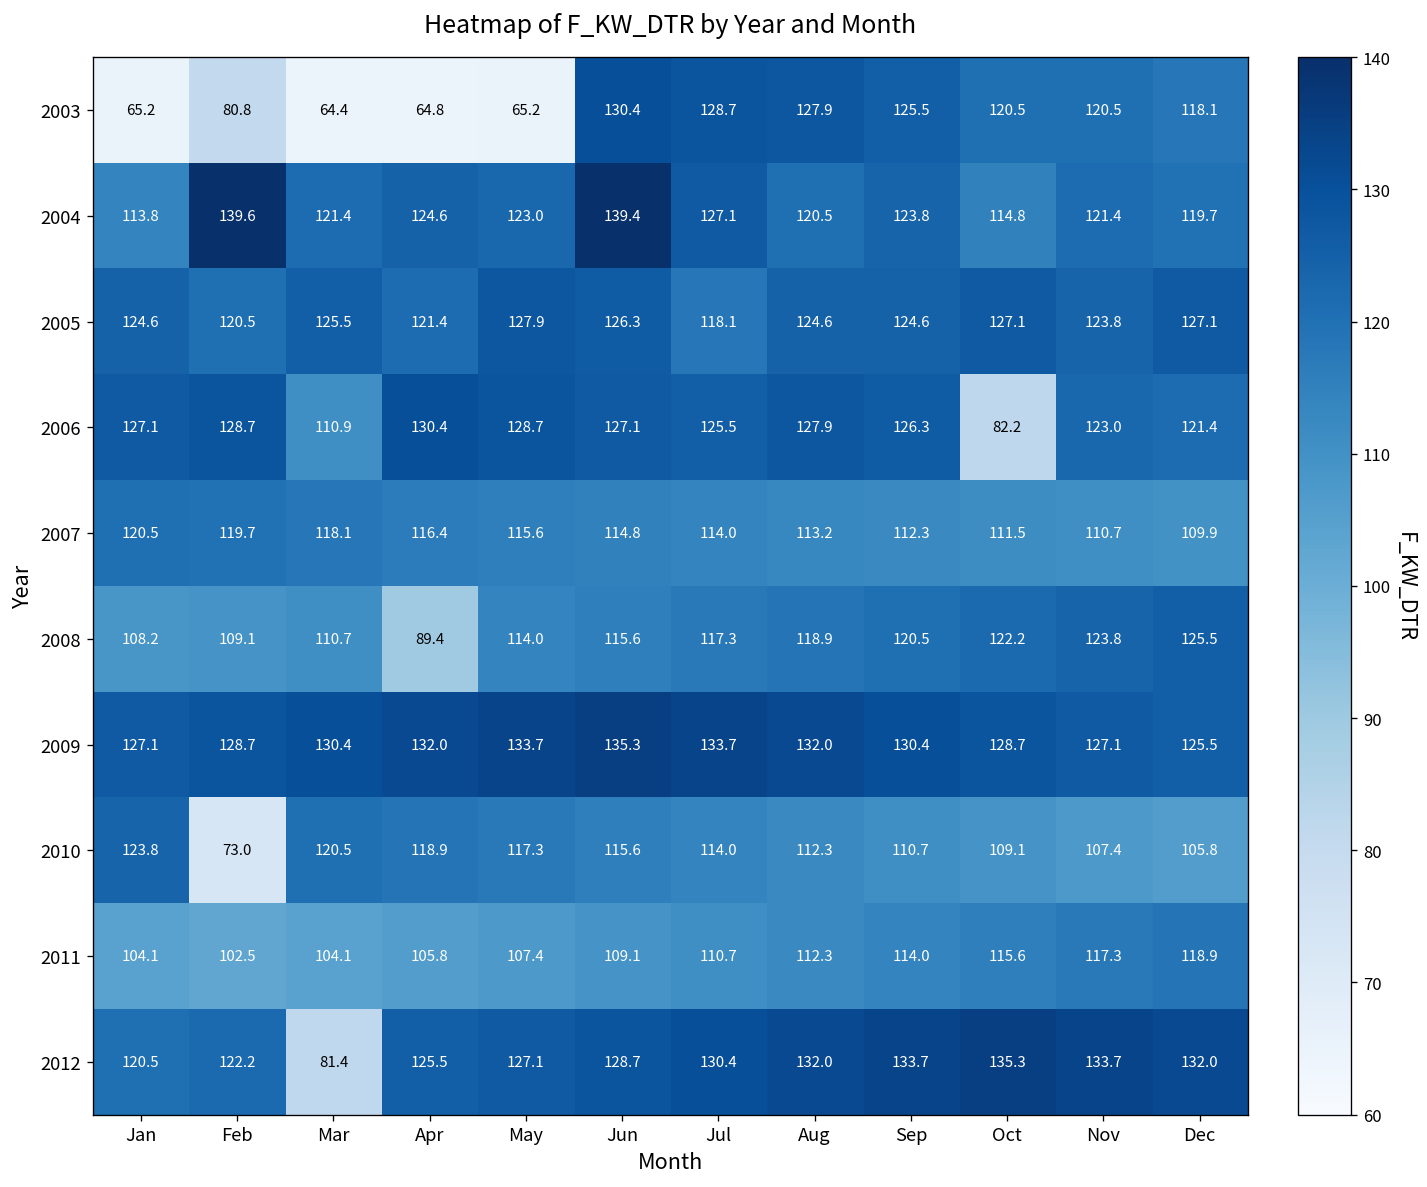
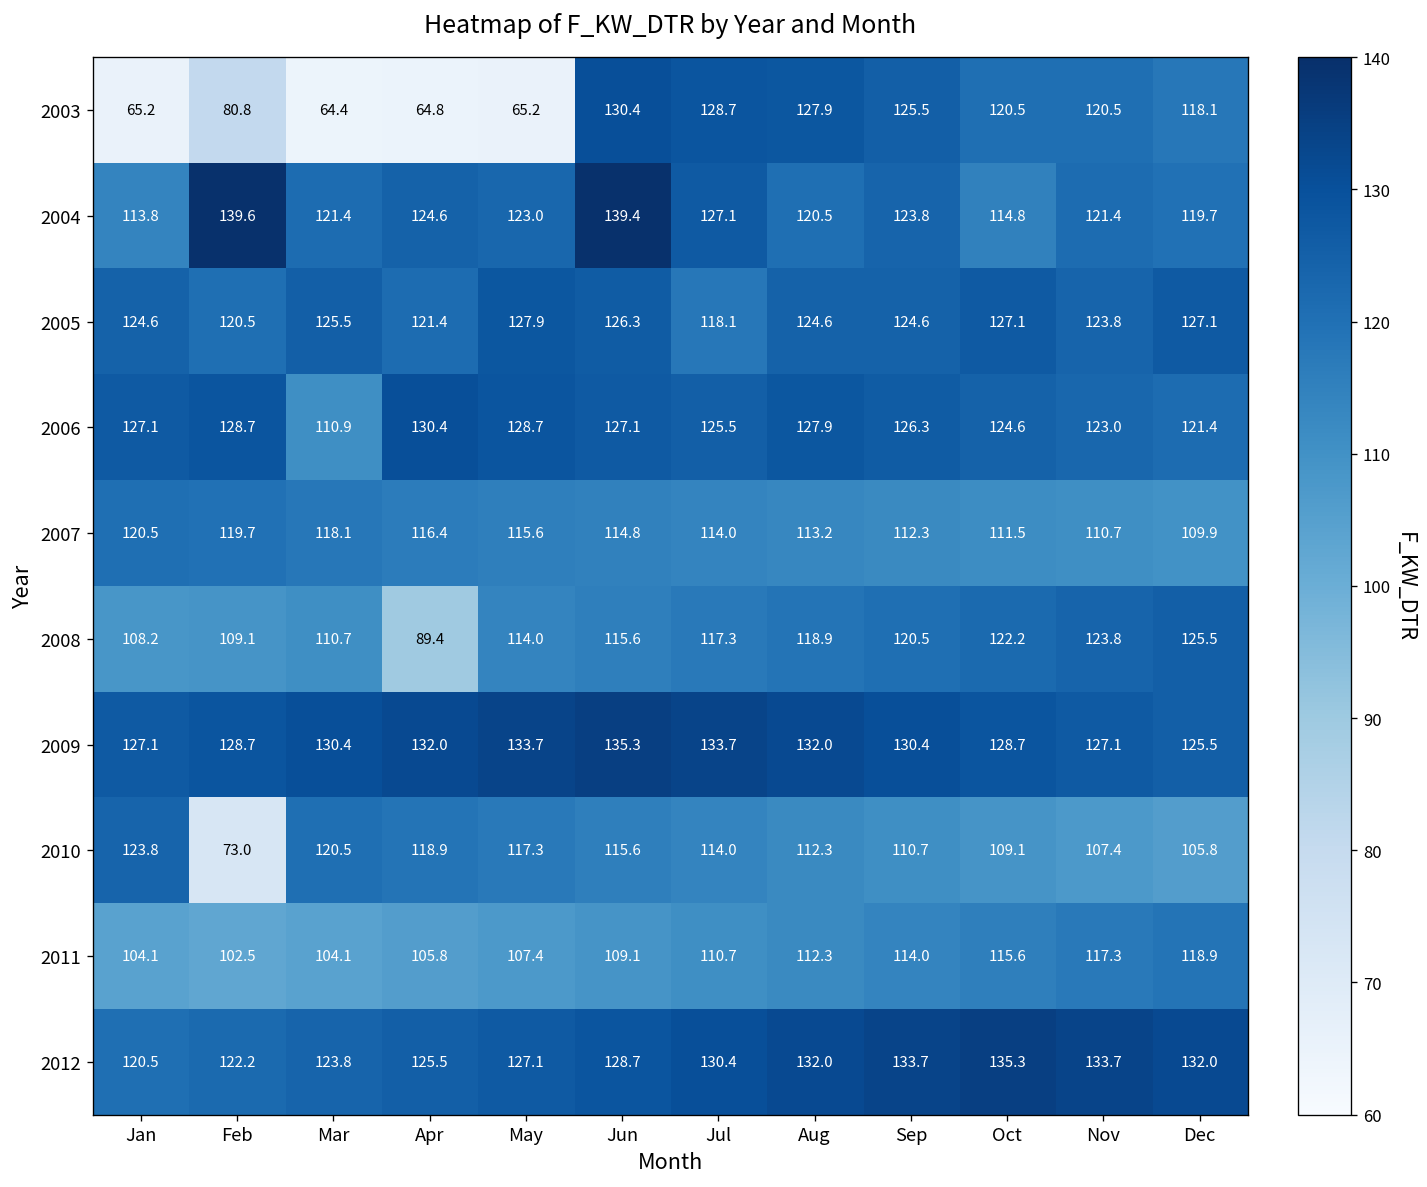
  {
    "2003": {
      "Jan": 65.2,
      "Feb": 80.8,
      "Mar": 64.4,
      "Apr": 64.8,
      "May": 65.2,
      "Jun": 130.4,
      "Jul": 128.7,
      "Aug": 127.9,
      "Sep": 125.5,
      "Oct": 120.5,
      "Nov": 120.5,
      "Dec": 118.1
    },
    "2004": {
      "Jan": 113.8,
      "Feb": 139.6,
      "Mar": 121.4,
      "Apr": 124.6,
      "May": 123.0,
      "Jun": 139.4,
      "Jul": 127.1,
      "Aug": 120.5,
      "Sep": 123.8,
      "Oct": 114.8,
      "Nov": 121.4,
      "Dec": 119.7
    },
    "2005": {
      "Jan": 124.6,
      "Feb": 120.5,
      "Mar": 125.5,
      "Apr": 121.4,
      "May": 127.9,
      "Jun": 126.3,
      "Jul": 118.1,
      "Aug": 124.6,
      "Sep": 124.6,
      "Oct": 127.1,
      "Nov": 123.8,
      "Dec": 127.1
    },
    "2006": {
      "Jan": 127.1,
      "Feb": 128.7,
      "Mar": 110.9,
      "Apr": 130.4,
      "May": 128.7,
      "Jun": 127.1,
      "Jul": 125.5,
      "Aug": 127.9,
      "Sep": 126.3,
-     "Oct": 82.2,
+     "Oct": 124.6,
      "Nov": 123.0,
      "Dec": 121.4
    },
    "2007": {
      "Jan": 120.5,
      "Feb": 119.7,
      "Mar": 118.1,
      "Apr": 116.4,
      "May": 115.6,
      "Jun": 114.8,
      "Jul": 114.0,
      "Aug": 113.2,
      "Sep": 112.3,
      "Oct": 111.5,
      "Nov": 110.7,
      "Dec": 109.9
    },
    "2008": {
      "Jan": 108.2,
      "Feb": 109.1,
      "Mar": 110.7,
      "Apr": 89.4,
      "May": 114.0,
      "Jun": 115.6,
      "Jul": 117.3,
      "Aug": 118.9,
      "Sep": 120.5,
      "Oct": 122.2,
      "Nov": 123.8,
      "Dec": 125.5
    },
    "2009": {
      "Jan": 127.1,
      "Feb": 128.7,
      "Mar": 130.4,
      "Apr": 132.0,
      "May": 133.7,
      "Jun": 135.3,
      "Jul": 133.7,
      "Aug": 132.0,
      "Sep": 130.4,
      "Oct": 128.7,
      "Nov": 127.1,
      "Dec": 125.5
    },
    "2010": {
      "Jan": 123.8,
      "Feb": 73.0,
      "Mar": 120.5,
      "Apr": 118.9,
      "May": 117.3,
      "Jun": 115.6,
      "Jul": 114.0,
      "Aug": 112.3,
      "Sep": 110.7,
      "Oct": 109.1,
      "Nov": 107.4,
      "Dec": 105.8
    },
    "2011": {
      "Jan": 104.1,
      "Feb": 102.5,
      "Mar": 104.1,
      "Apr": 105.8,
      "May": 107.4,
      "Jun": 109.1,
      "Jul": 110.7,
      "Aug": 112.3,
      "Sep": 114.0,
      "Oct": 115.6,
      "Nov": 117.3,
      "Dec": 118.9
    },
    "2012": {
      "Jan": 120.5,
      "Feb": 122.2,
-     "Mar": 81.4,
+     "Mar": 123.8,
      "Apr": 125.5,
      "May": 127.1,
      "Jun": 128.7,
      "Jul": 130.4,
      "Aug": 132.0,
      "Sep": 133.7,
      "Oct": 135.3,
      "Nov": 133.7,
      "Dec": 132.0
    }
  }
